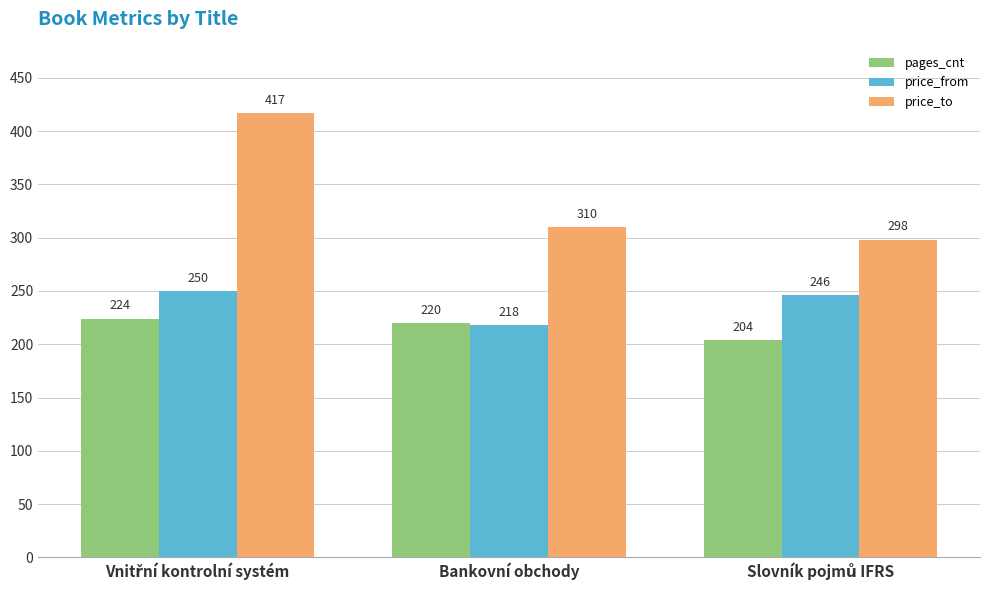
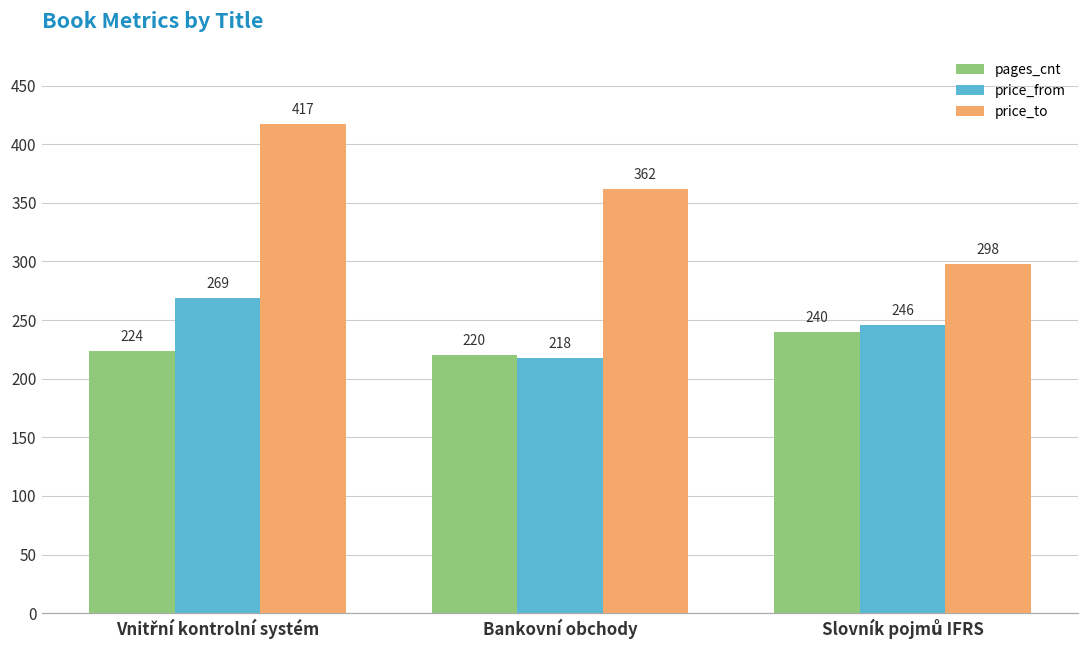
  {
    "pages_cnt": {
      "Vnitřní kontrolní systém": 224,
      "Bankovní obchody": 220,
-     "Slovník pojmů IFRS": 204
+     "Slovník pojmů IFRS": 240
    },
    "price_from": {
-     "Vnitřní kontrolní systém": 250,
+     "Vnitřní kontrolní systém": 269,
      "Bankovní obchody": 218,
      "Slovník pojmů IFRS": 246
    },
    "price_to": {
      "Vnitřní kontrolní systém": 417,
-     "Bankovní obchody": 310,
+     "Bankovní obchody": 362,
      "Slovník pojmů IFRS": 298
    }
  }
